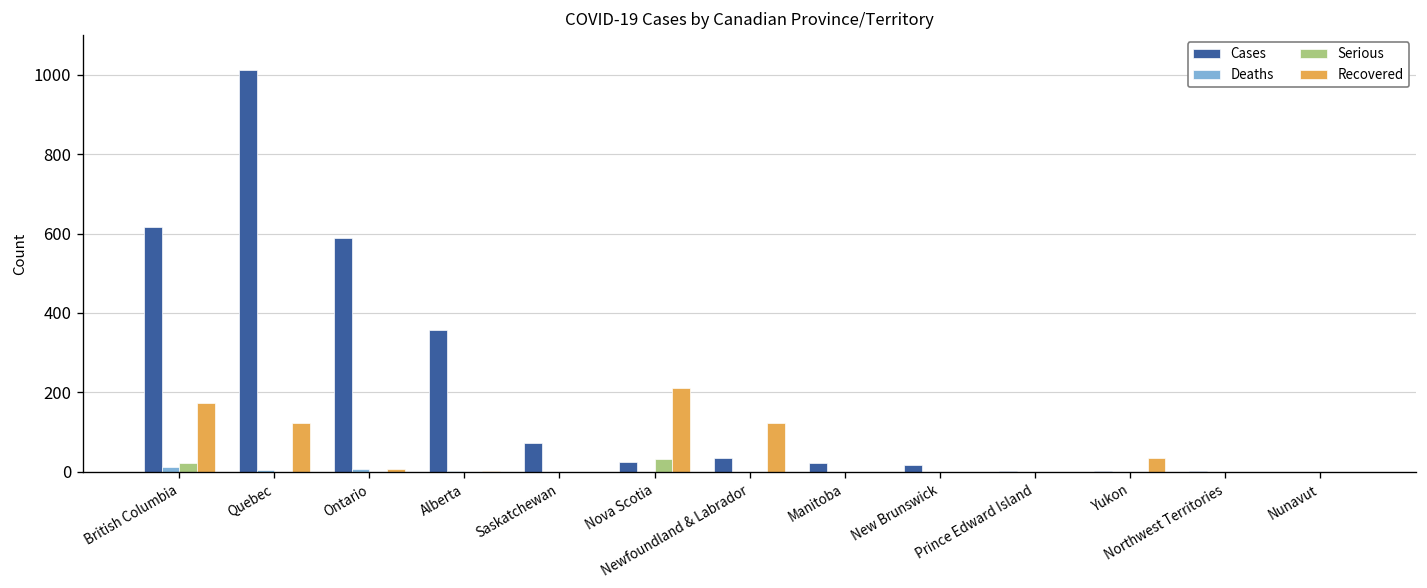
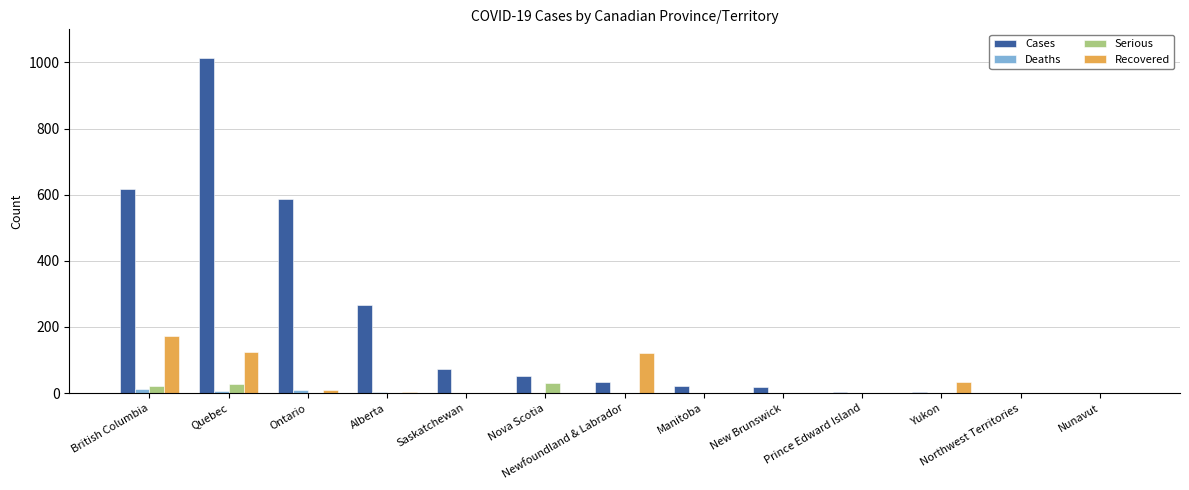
  {
    "Cases": {
      "British Columbia": 620,
      "Quebec": 1010,
      "Ontario": 590,
-     "Alberta": 360,
+     "Alberta": 270,
      "Saskatchewan": 70,
-     "Nova Scotia": 30,
+     "Nova Scotia": 50,
      "Newfoundland & Labrador": 40,
      "Manitoba": 20,
      "New Brunswick": 20,
      "Nunavut": 0
    },
    "Deaths": {
      "British Columbia": 10,
      "Ontario": 10,
      "Saskatchewan": 0,
      "Nova Scotia": 0,
      "Newfoundland & Labrador": 0,
      "Manitoba": 0,
      "New Brunswick": 0,
      "Prince Edward Island": 0,
      "Yukon": 0,
      "Northwest Territories": 0,
      "Nunavut": 0
    },
    "Serious": {
      "British Columbia": 20,
-     "Quebec": 0,
+     "Quebec": 30,
      "Ontario": 0,
      "Alberta": 0,
      "Saskatchewan": 0,
      "Nova Scotia": 30,
      "Newfoundland & Labrador": 0,
      "Manitoba": 0,
      "New Brunswick": 0,
      "Prince Edward Island": 0,
      "Yukon": 0,
      "Northwest Territories": 0,
      "Nunavut": 0
    },
    "Recovered": {
      "British Columbia": 170,
      "Quebec": 120,
      "Ontario": 10,
      "Saskatchewan": 0,
-     "Nova Scotia": 210,
+     "Nova Scotia": 0,
      "Newfoundland & Labrador": 120,
      "Manitoba": 0,
      "New Brunswick": 0,
      "Prince Edward Island": 0,
      "Yukon": 30,
      "Northwest Territories": 0,
      "Nunavut": 0
    }
  }
